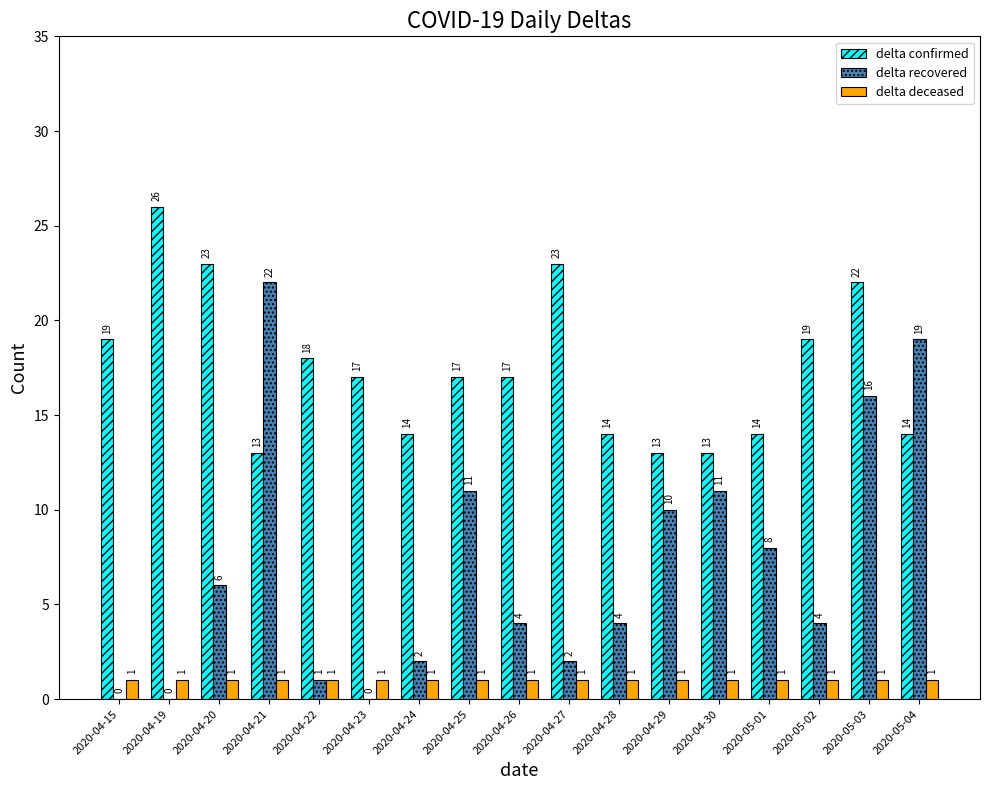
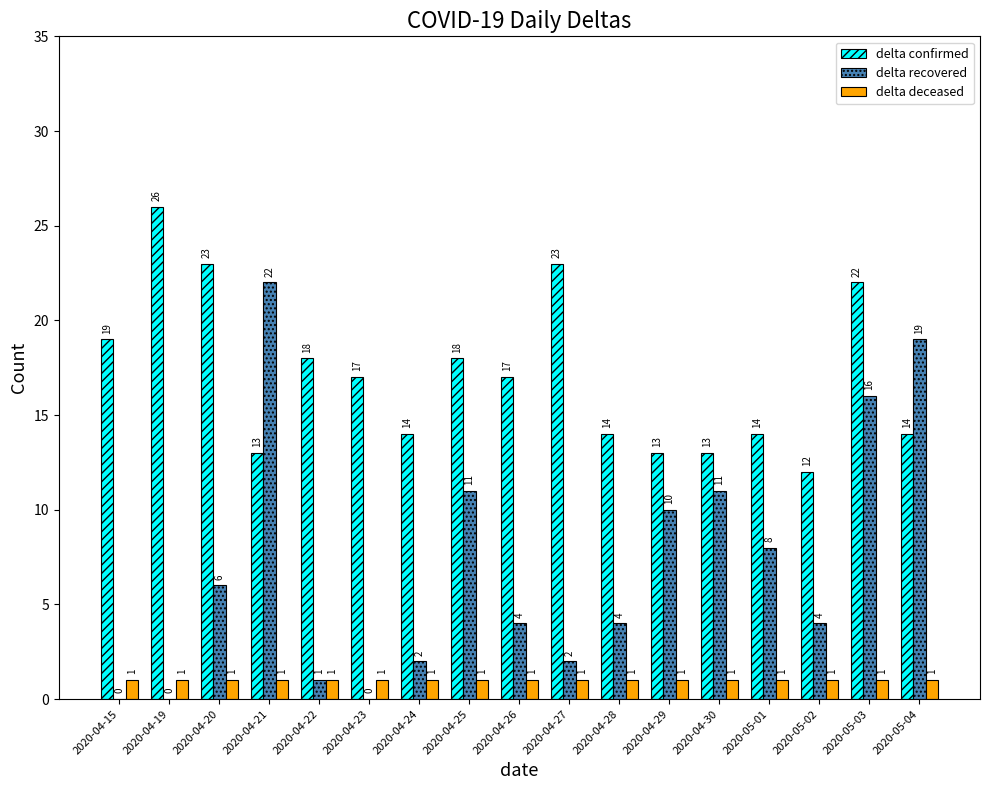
  {
    "delta confirmed": {
      "2020-04-15": 19,
      "2020-04-19": 26,
      "2020-04-20": 23,
      "2020-04-21": 13,
      "2020-04-22": 18,
      "2020-04-23": 17,
      "2020-04-24": 14,
-     "2020-04-25": 17,
+     "2020-04-25": 18,
      "2020-04-26": 17,
      "2020-04-27": 23,
      "2020-04-28": 14,
      "2020-04-29": 13,
      "2020-04-30": 13,
      "2020-05-01": 14,
-     "2020-05-02": 19,
+     "2020-05-02": 12,
      "2020-05-03": 22,
      "2020-05-04": 14
    },
    "delta recovered": {
      "2020-04-15": 0,
      "2020-04-19": 0,
      "2020-04-20": 6,
      "2020-04-21": 22,
      "2020-04-22": 1,
      "2020-04-23": 0,
      "2020-04-24": 2,
      "2020-04-25": 11,
      "2020-04-26": 4,
      "2020-04-27": 2,
      "2020-04-28": 4,
      "2020-04-29": 10,
      "2020-04-30": 11,
      "2020-05-01": 8,
      "2020-05-02": 4,
      "2020-05-03": 16,
      "2020-05-04": 19
    },
    "delta deceased": {
      "2020-04-15": 1,
      "2020-04-19": 1,
      "2020-04-20": 1,
      "2020-04-21": 1,
      "2020-04-22": 1,
      "2020-04-23": 1,
      "2020-04-24": 1,
      "2020-04-25": 1,
      "2020-04-26": 1,
      "2020-04-27": 1,
      "2020-04-28": 1,
      "2020-04-29": 1,
      "2020-04-30": 1,
      "2020-05-01": 1,
      "2020-05-02": 1,
      "2020-05-03": 1,
      "2020-05-04": 1
    }
  }
